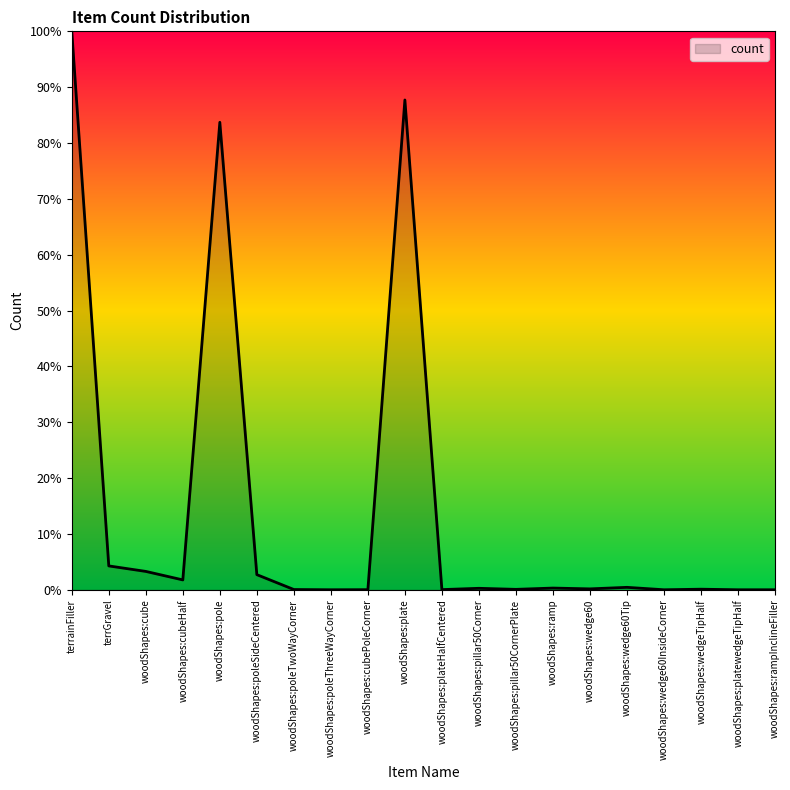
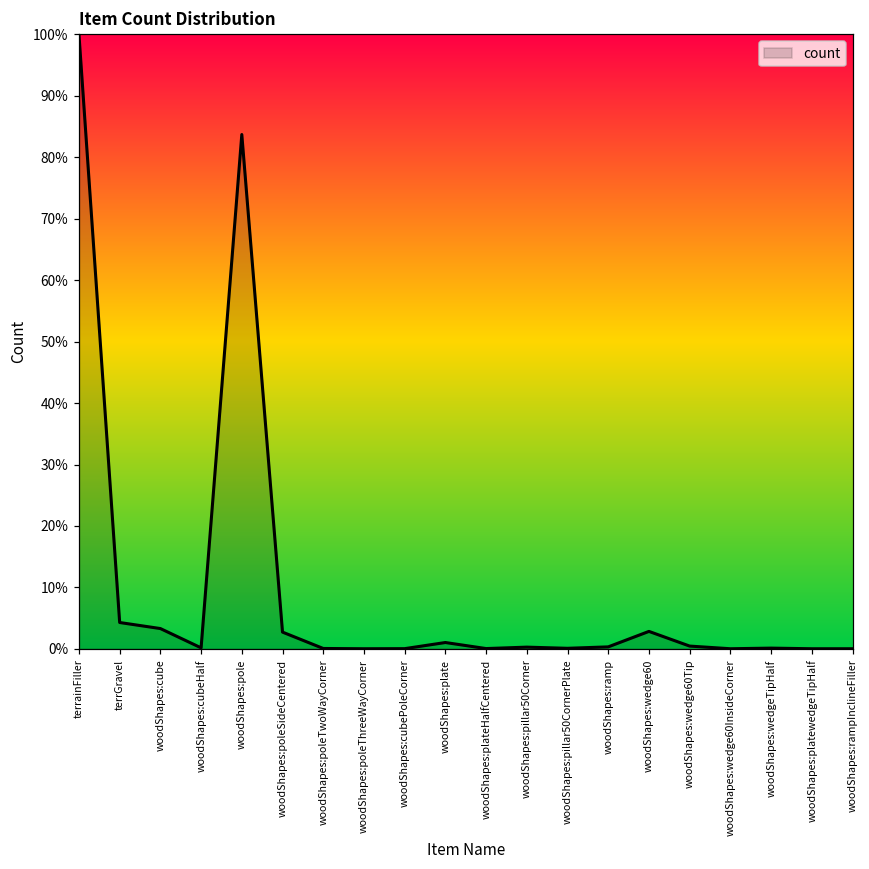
  {
    "terrainFiller": "100%",
    "terrGravel": "4%",
    "woodShapes:cube": "3%",
-   "woodShapes:cubeHalf": "2%",
+   "woodShapes:cubeHalf": "0%",
    "woodShapes:pole": "84%",
    "woodShapes:poleSideCentered": "3%",
    "woodShapes:poleTwoWayCorner": "0%",
    "woodShapes:poleThreeWayCorner": "0%",
    "woodShapes:cubePoleCorner": "0%",
-   "woodShapes:plate": "88%",
+   "woodShapes:plate": "1%",
    "woodShapes:plateHalfCentered": "0%",
    "woodShapes:pillar50Corner": "0%",
    "woodShapes:pillar50CornerPlate": "0%",
    "woodShapes:ramp": "0%",
-   "woodShapes:wedge60": "0%",
+   "woodShapes:wedge60": "3%",
    "woodShapes:wedge60Tip": "0%",
    "woodShapes:wedge60InsideCorner": "0%",
    "woodShapes:wedgeTipHalf": "0%",
    "woodShapes:platewedgeTipHalf": "0%",
    "woodShapes:rampInclineFiller": "0%"
  }
